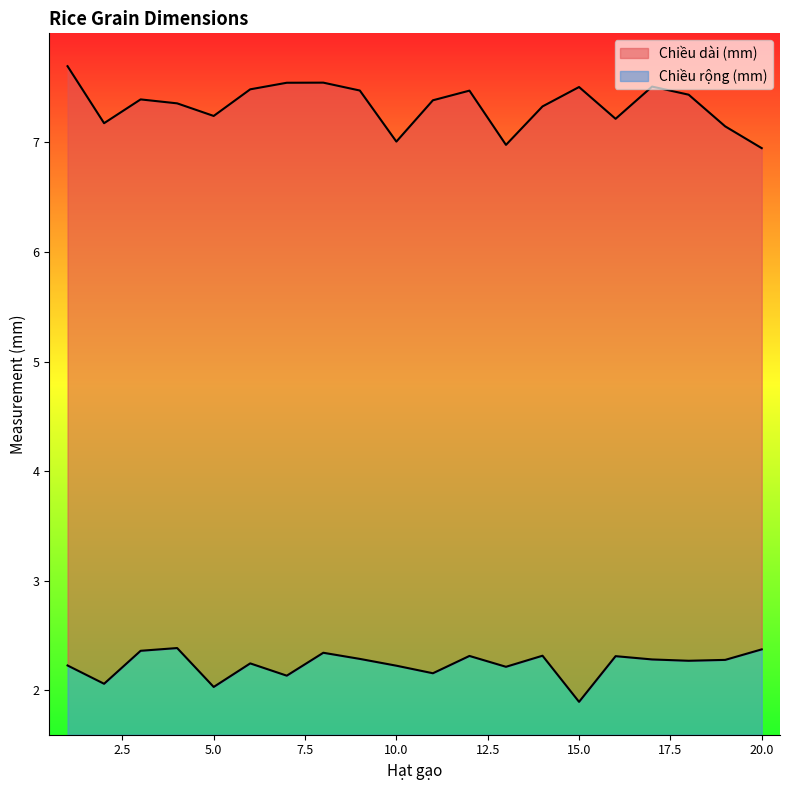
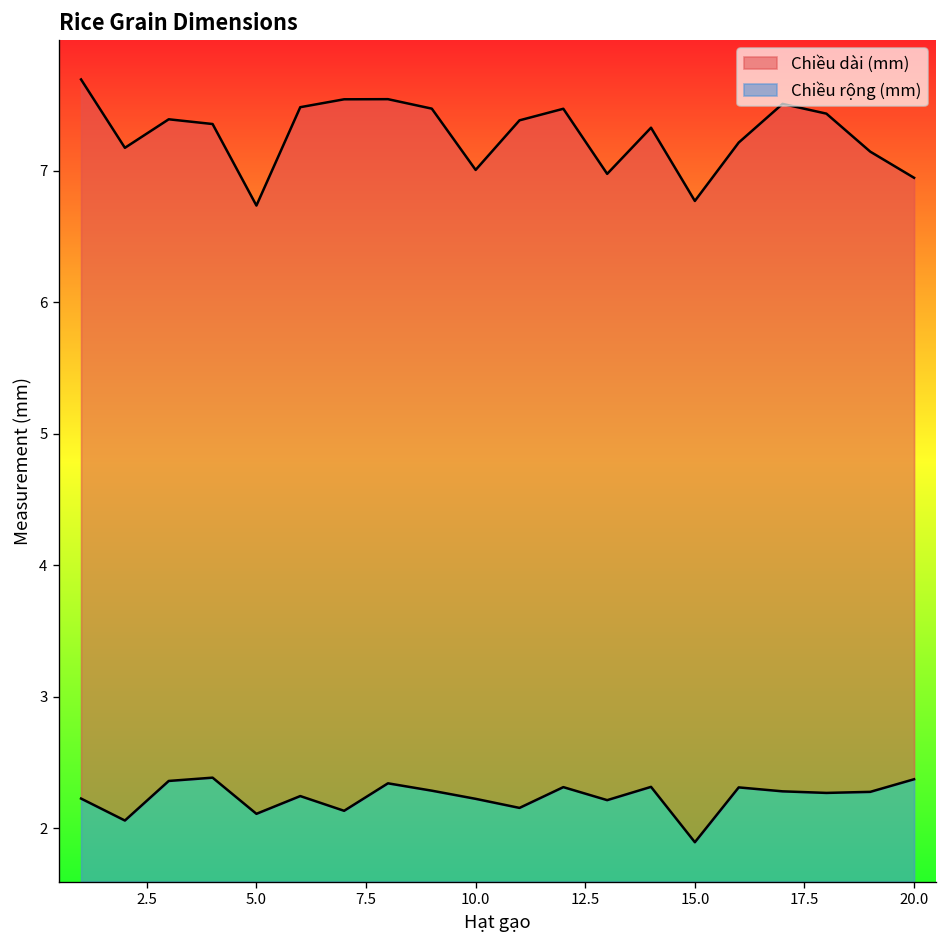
  {
    "Chiều dài (mm)": {
-     "5.0": 7.24,
+     "5.0": 6.74,
      "10.0": 7.01,
-     "15.0": 7.51,
+     "15.0": 6.77,
      "20.0": 6.95
    },
    "Chiều rộng (mm)": {
-     "5.0": 2.03,
+     "5.0": 2.11,
      "10.0": 2.22,
      "15.0": 1.89,
      "20.0": 2.37
    }
  }
